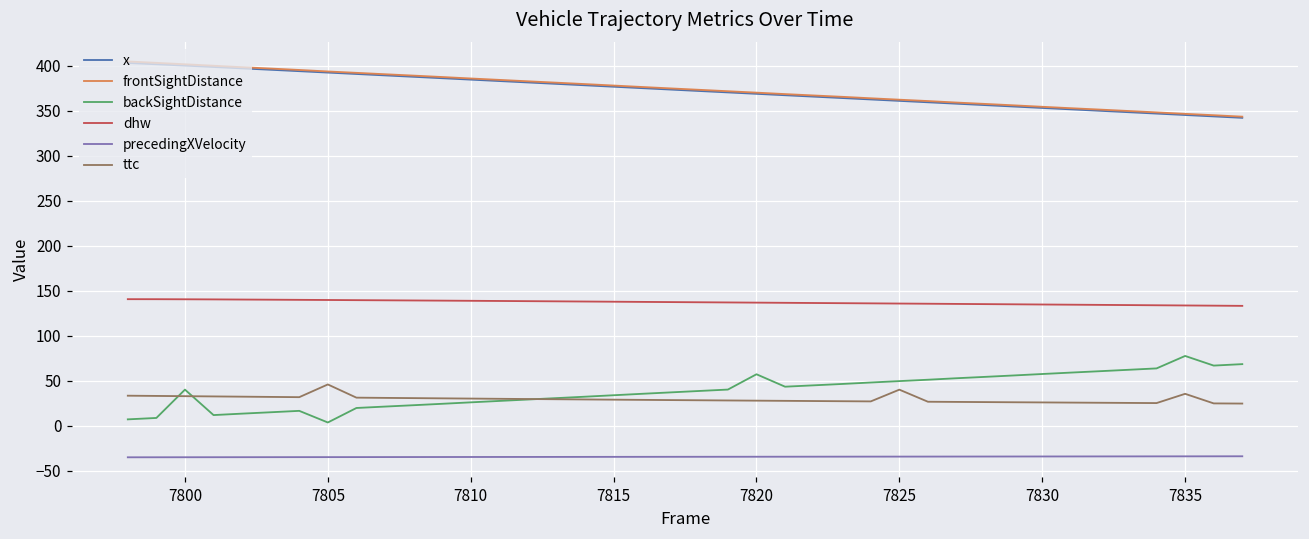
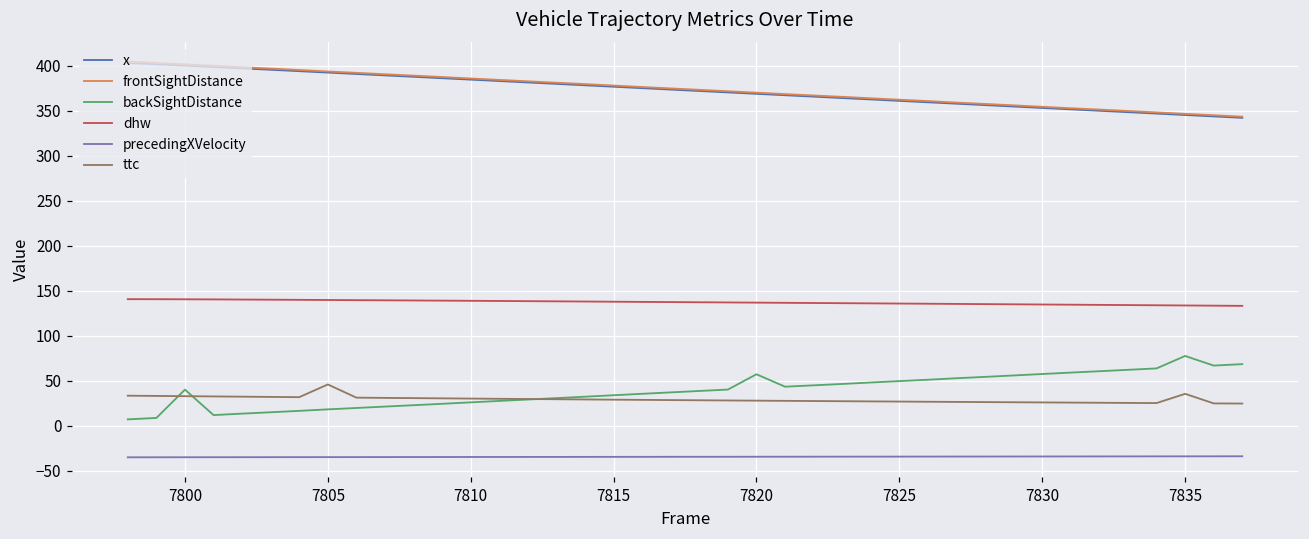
  {
    "backSightDistance": {
      "7800": 40,
-     "7805": 0,
+     "7805": 20,
      "7810": 30,
      "7815": 30,
      "7820": 60,
      "7825": 50,
      "7830": 60,
      "7835": 80
    },
    "ttc": {
      "7800": 30,
      "7805": 50,
      "7810": 30,
      "7815": 30,
      "7820": 30,
-     "7825": 40,
+     "7825": 30,
      "7830": 30,
      "7835": 40
    }
  }
